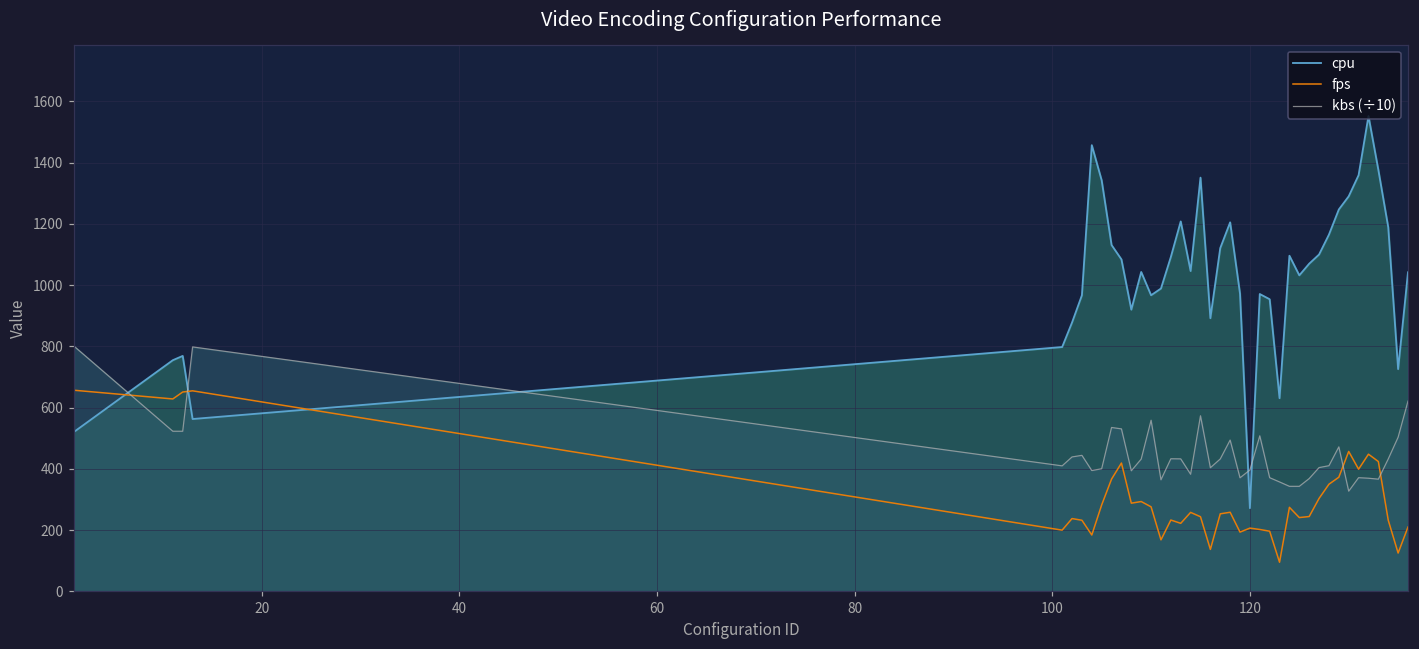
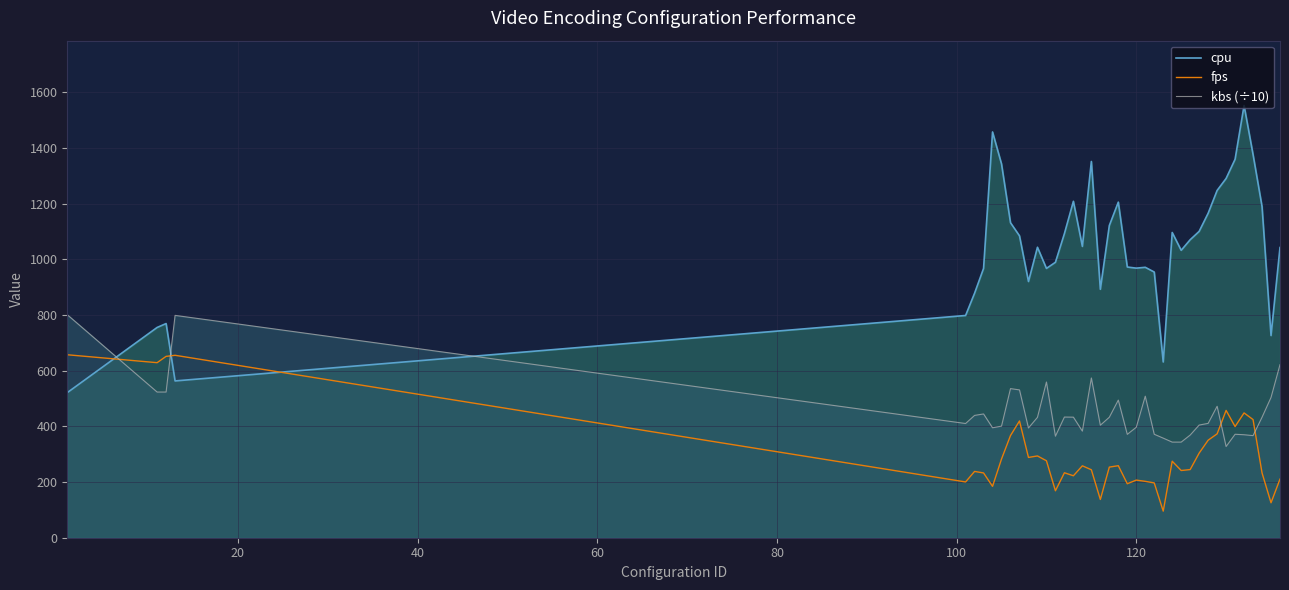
  {
    "cpu": {
-     "120": 270
+     "120": 970
    },
    "fps": {
      "120": 210
    },
    "kbs (÷10)": {
      "120": 400
    }
  }
